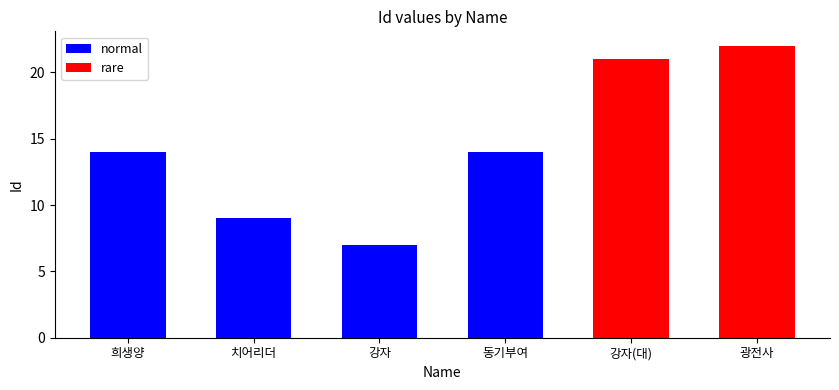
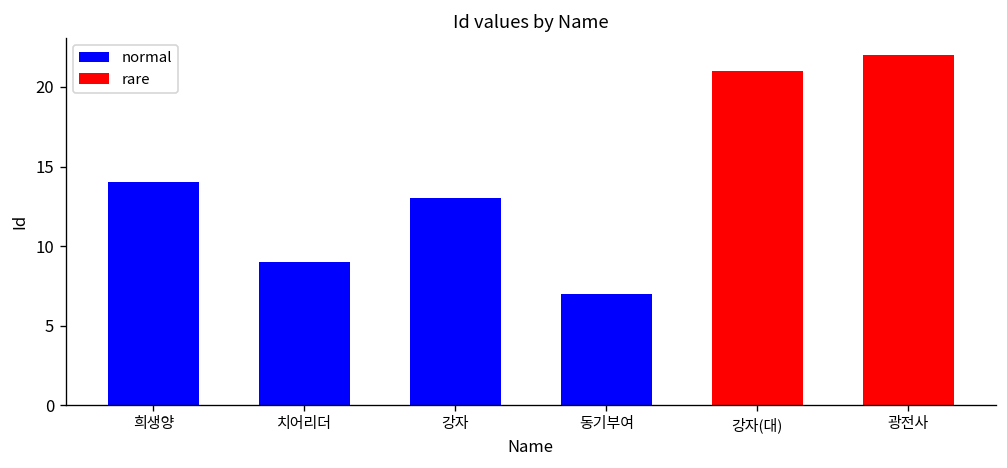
  {
    "희생양": 14,
    "치어리더": 9,
-   "강자": 7,
-   "동기부여": 14,
+   "강자": 13,
+   "동기부여": 7,
    "강자(대)": 21,
    "광전사": 22
  }
